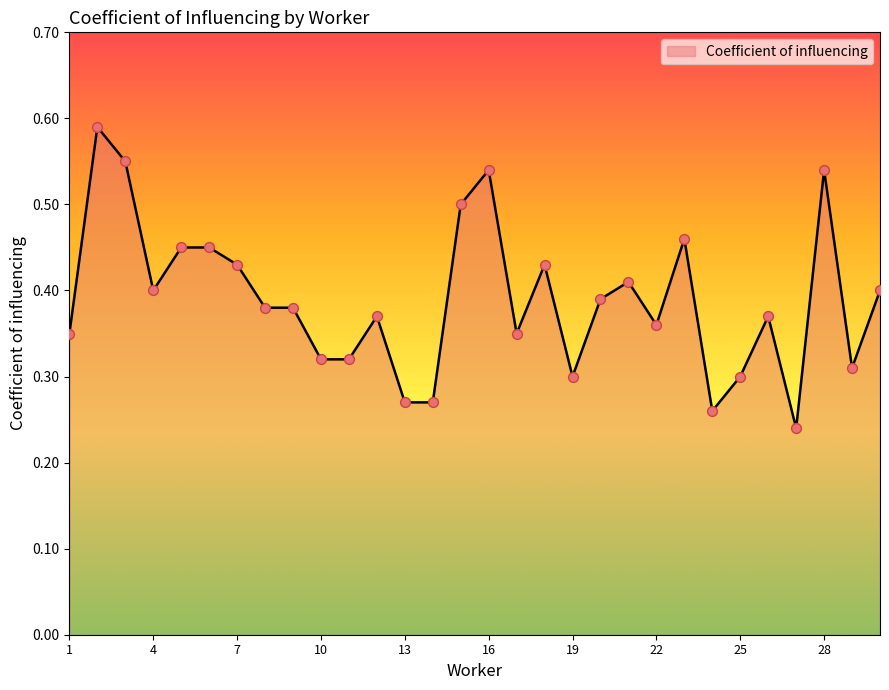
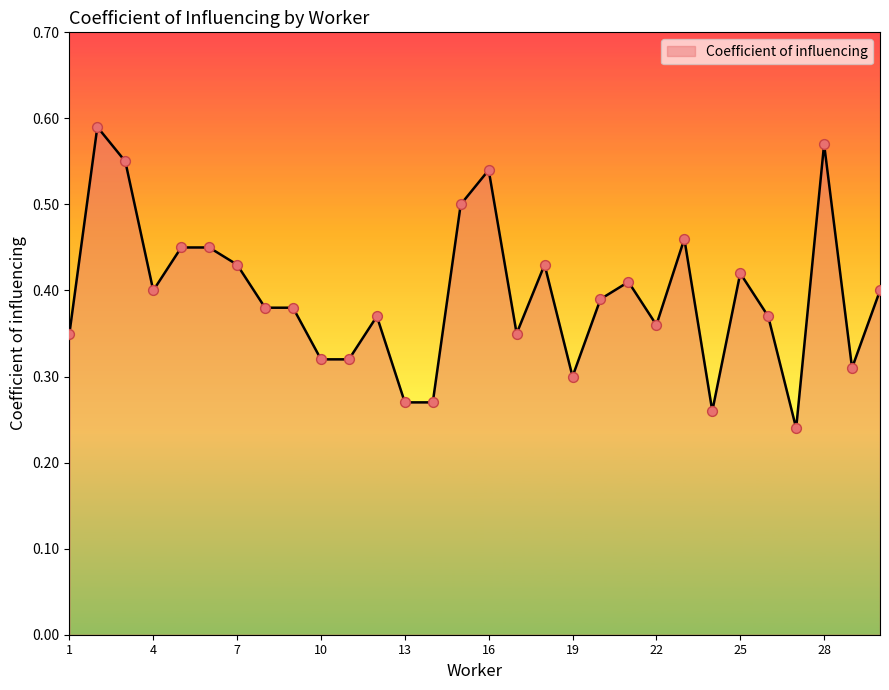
  {
    "1": 0.35,
    "4": 0.40,
    "7": 0.43,
    "10": 0.32,
    "13": 0.27,
    "16": 0.54,
    "19": 0.30,
    "22": 0.36,
-   "25": 0.30,
-   "28": 0.54
+   "25": 0.42,
+   "28": 0.57
  }
